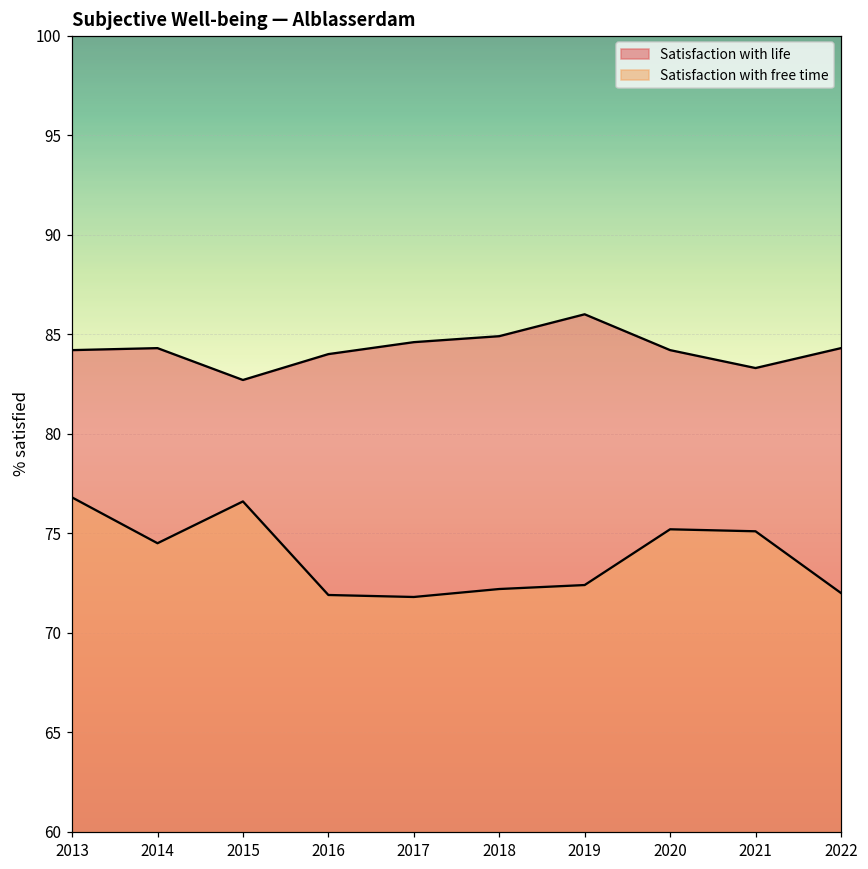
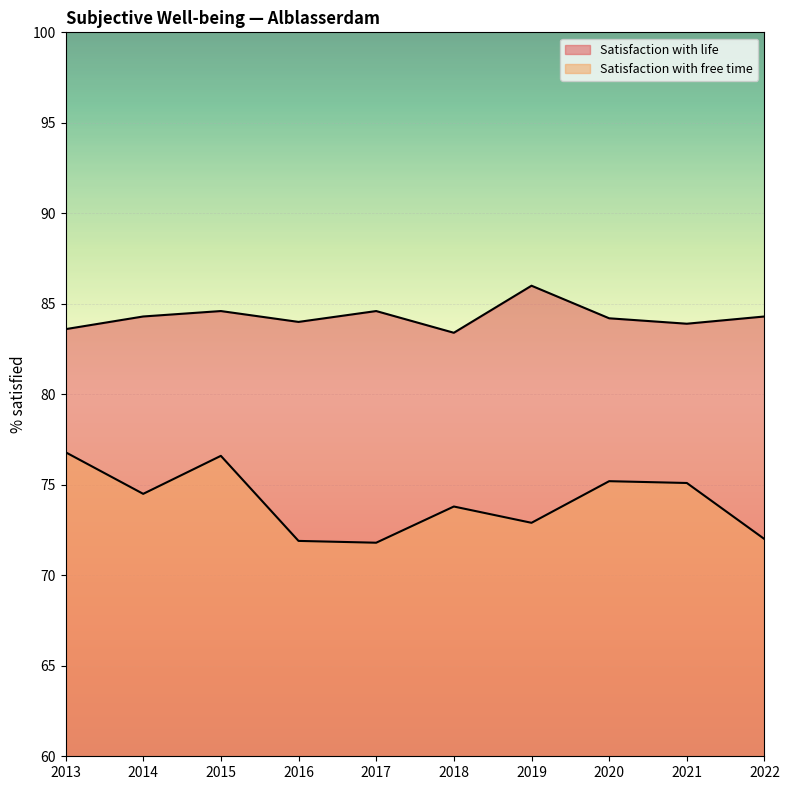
  {
    "Satisfaction with life": {
-     "2013": 84.2,
+     "2013": 83.6,
      "2014": 84.3,
-     "2015": 82.7,
+     "2015": 84.6,
      "2016": 84.0,
      "2017": 84.6,
-     "2018": 84.9,
+     "2018": 83.4,
      "2019": 86.0,
      "2020": 84.2,
-     "2021": 83.3,
+     "2021": 83.9,
      "2022": 84.3
    },
    "Satisfaction with free time": {
      "2013": 76.8,
      "2014": 74.5,
      "2015": 76.6,
      "2016": 71.9,
      "2017": 71.8,
-     "2018": 72.2,
-     "2019": 72.4,
+     "2018": 73.8,
+     "2019": 72.9,
      "2020": 75.2,
      "2021": 75.1,
      "2022": 72.0
    }
  }
